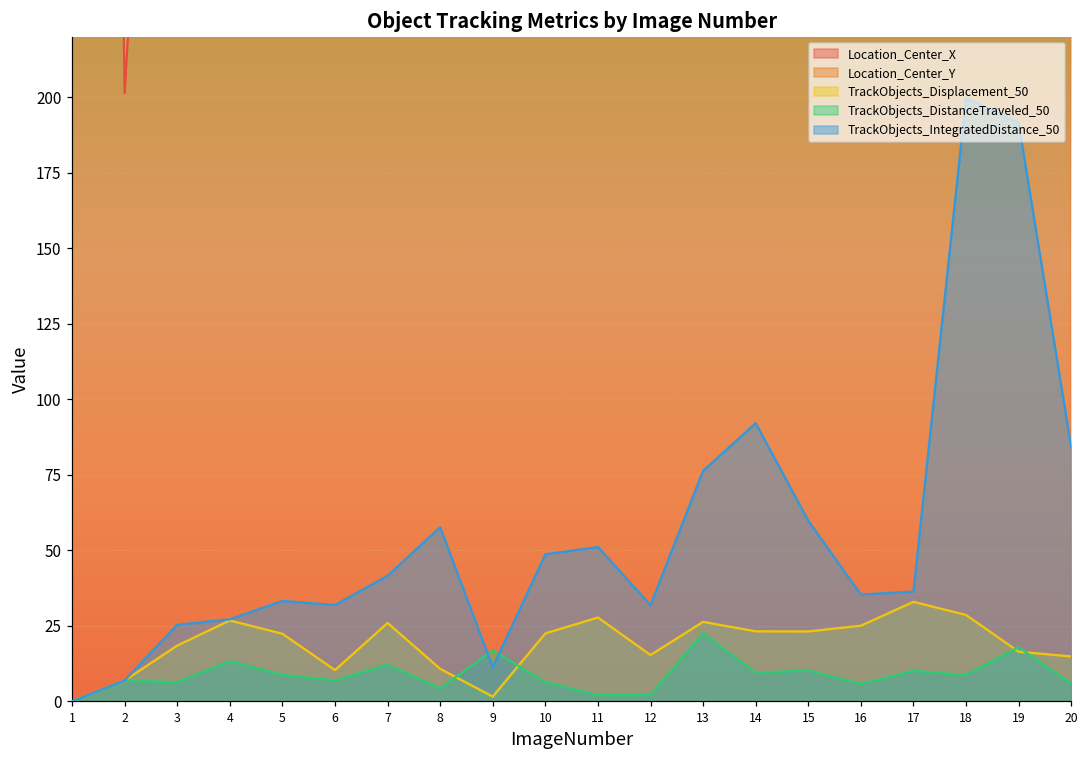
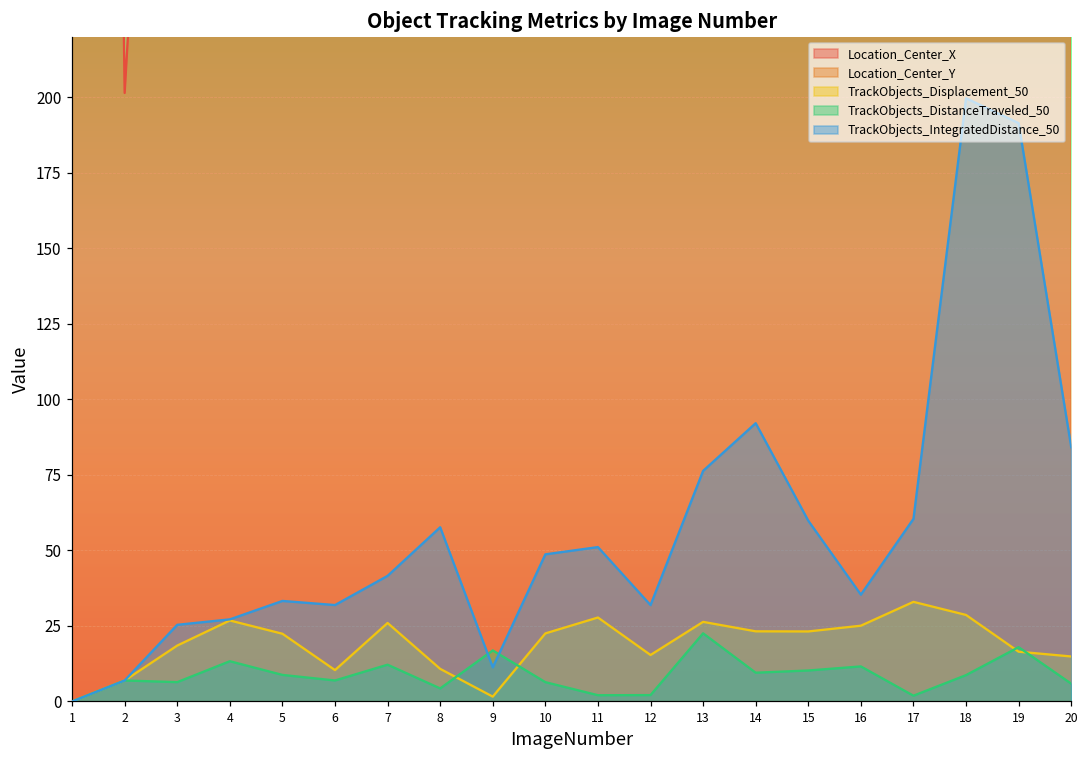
  {
    "TrackObjects_DistanceTraveled_50": {
      "3": 6,
      "4": 13,
      "5": 9,
      "6": 7,
      "7": 12,
      "8": 4,
      "9": 17,
      "10": 6,
      "11": 2,
      "12": 2,
      "13": 23,
      "14": 10,
      "15": 10,
-     "16": 6,
-     "17": 10,
+     "16": 12,
+     "17": 2,
      "18": 9,
      "19": 18,
      "20": 6
    },
    "TrackObjects_IntegratedDistance_50": {
      "3": 25,
      "5": 33,
      "6": 32,
      "7": 42,
      "8": 58,
      "9": 11,
      "10": 49,
      "11": 51,
      "12": 32,
      "13": 76,
      "14": 92,
      "15": 60,
      "16": 35,
-     "17": 36,
+     "17": 60,
      "20": 84
    }
  }
